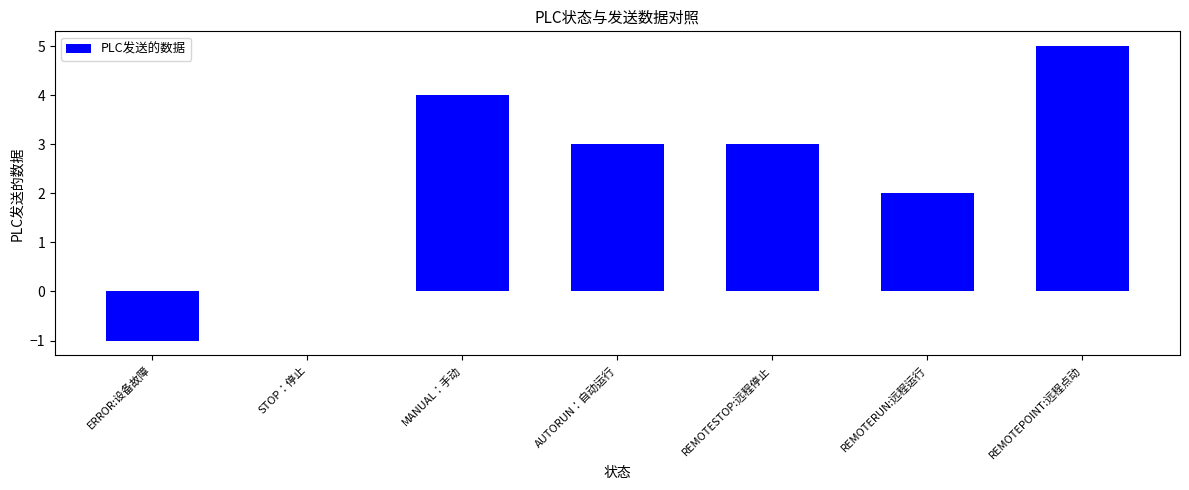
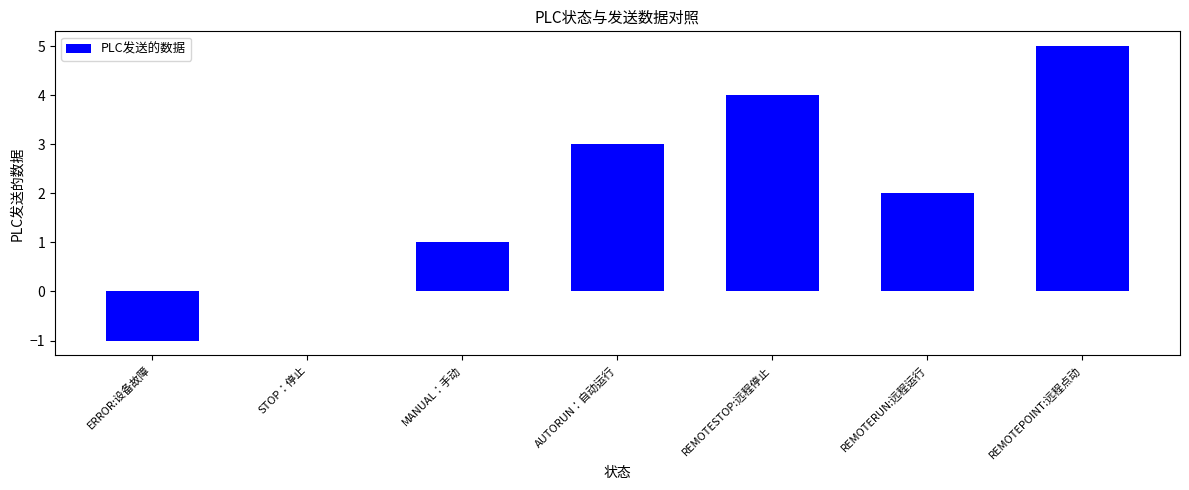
  {
    "ERROR:设备故障": -1,
    "STOP：停止": 0,
-   "MANUAL：手动": 4,
+   "MANUAL：手动": 1,
    "AUTORUN：自动运行": 3,
-   "REMOTESTOP:远程停止": 3,
+   "REMOTESTOP:远程停止": 4,
    "REMOTERUN:远程运行": 2,
    "REMOTEPOINT:远程点动": 5
  }
